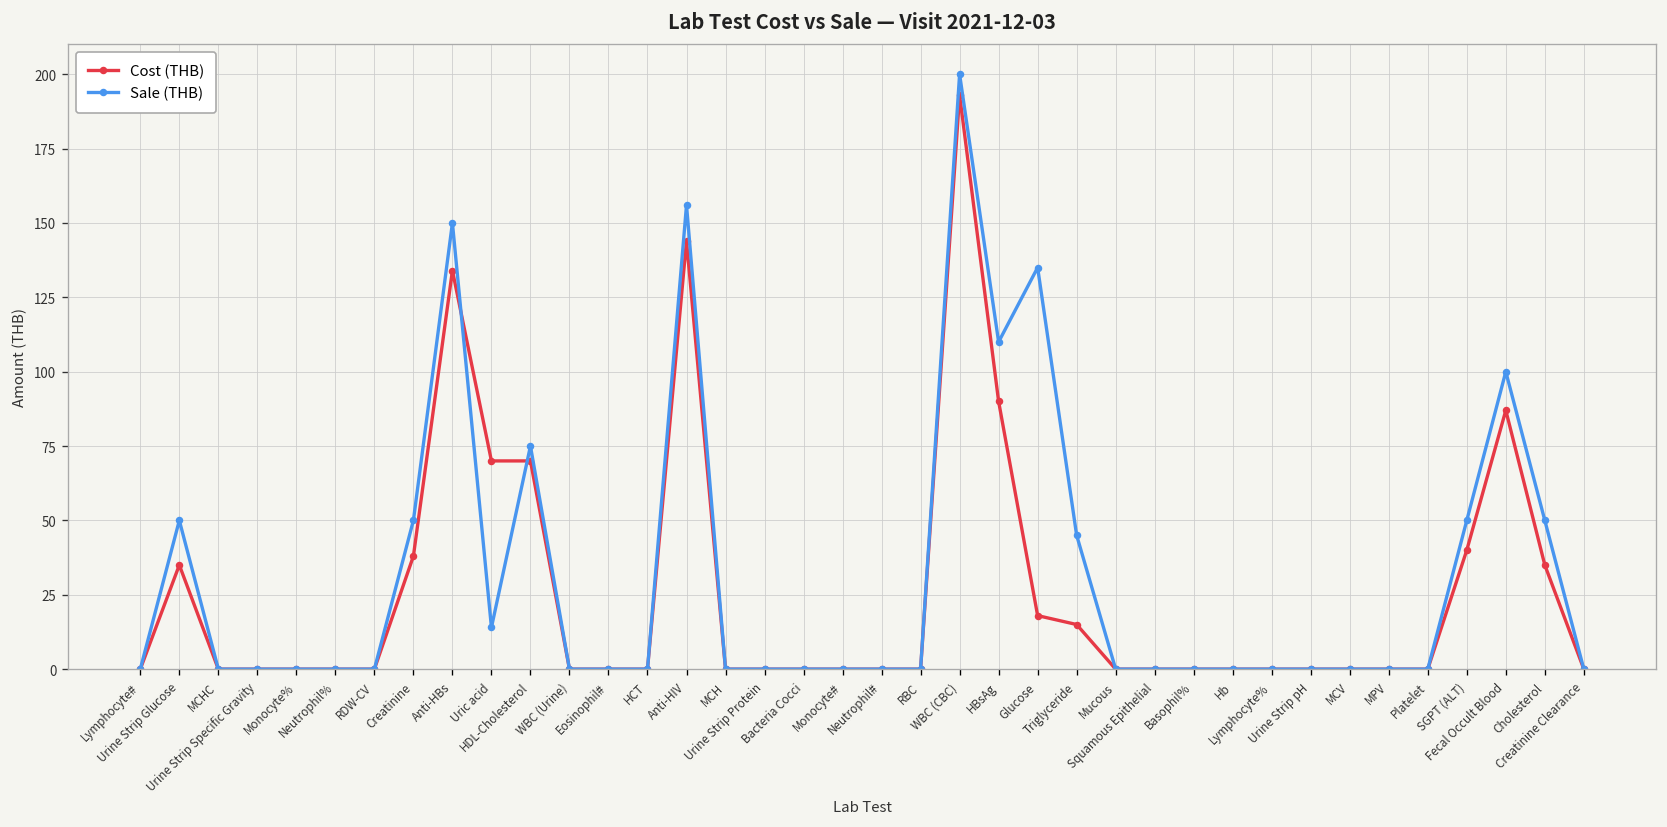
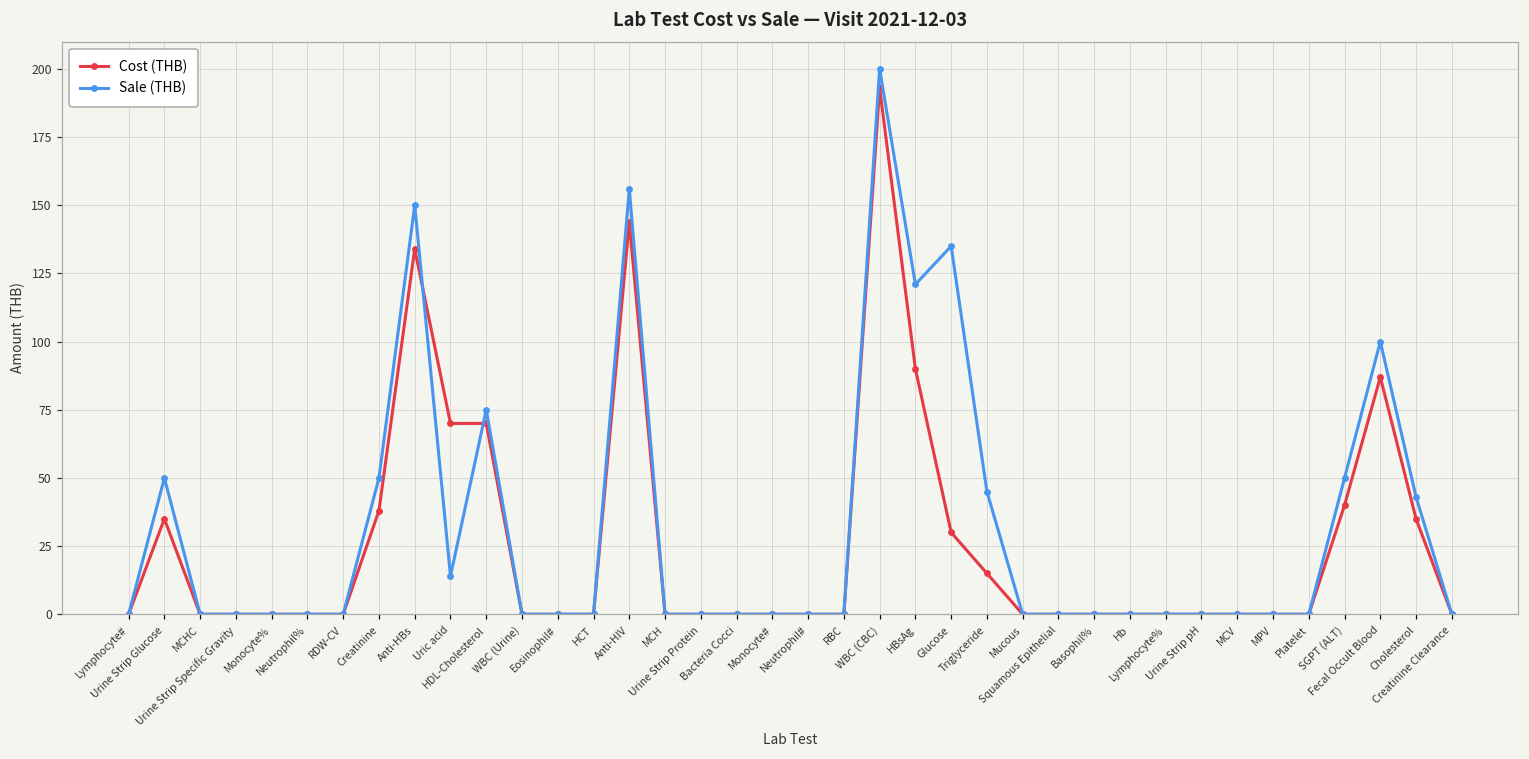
  {
    "Cost (THB)": {
      "Urine Strip Glucose": 35,
      "Creatinine": 38,
      "Anti-HBs": 134,
      "Uric acid": 70,
      "HDL-Cholesterol": 70,
      "Anti-HIV": 144,
      "WBC (CBC)": 193,
      "HBsAg": 90,
-     "Glucose": 18,
+     "Glucose": 30,
      "Triglyceride": 15,
      "SGPT (ALT)": 40,
      "Fecal Occult Blood": 87,
      "Cholesterol": 35
    },
    "Sale (THB)": {
      "Urine Strip Glucose": 50,
      "Creatinine": 50,
      "Anti-HBs": 150,
      "Uric acid": 14,
      "HDL-Cholesterol": 75,
      "Anti-HIV": 156,
      "WBC (CBC)": 200,
-     "HBsAg": 110,
+     "HBsAg": 121,
      "Glucose": 135,
      "Triglyceride": 45,
      "SGPT (ALT)": 50,
      "Fecal Occult Blood": 100,
-     "Cholesterol": 50
+     "Cholesterol": 43
    }
  }
